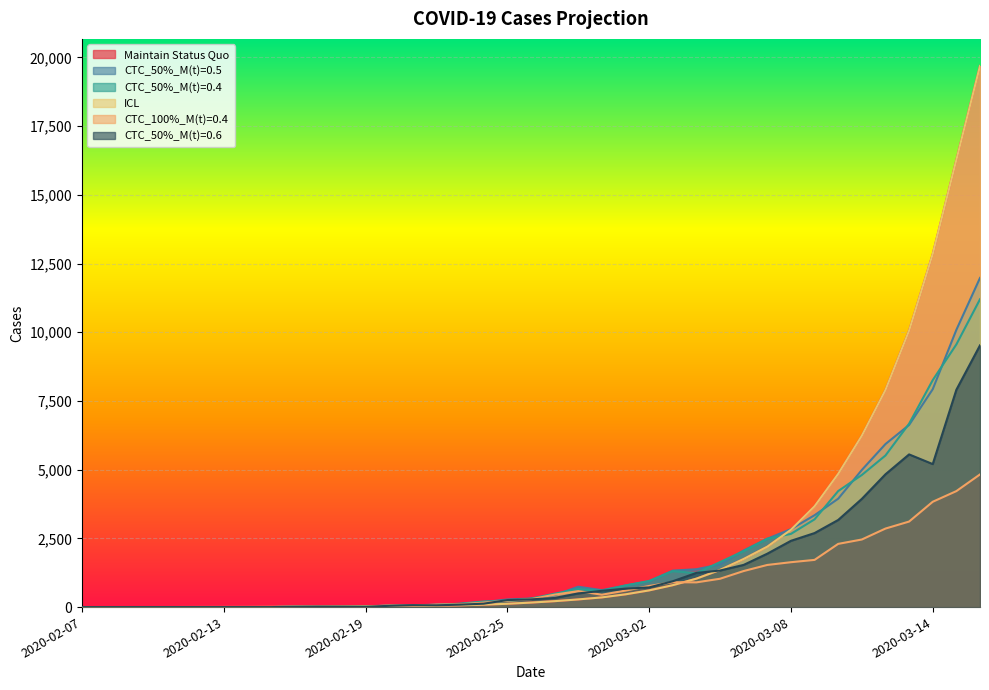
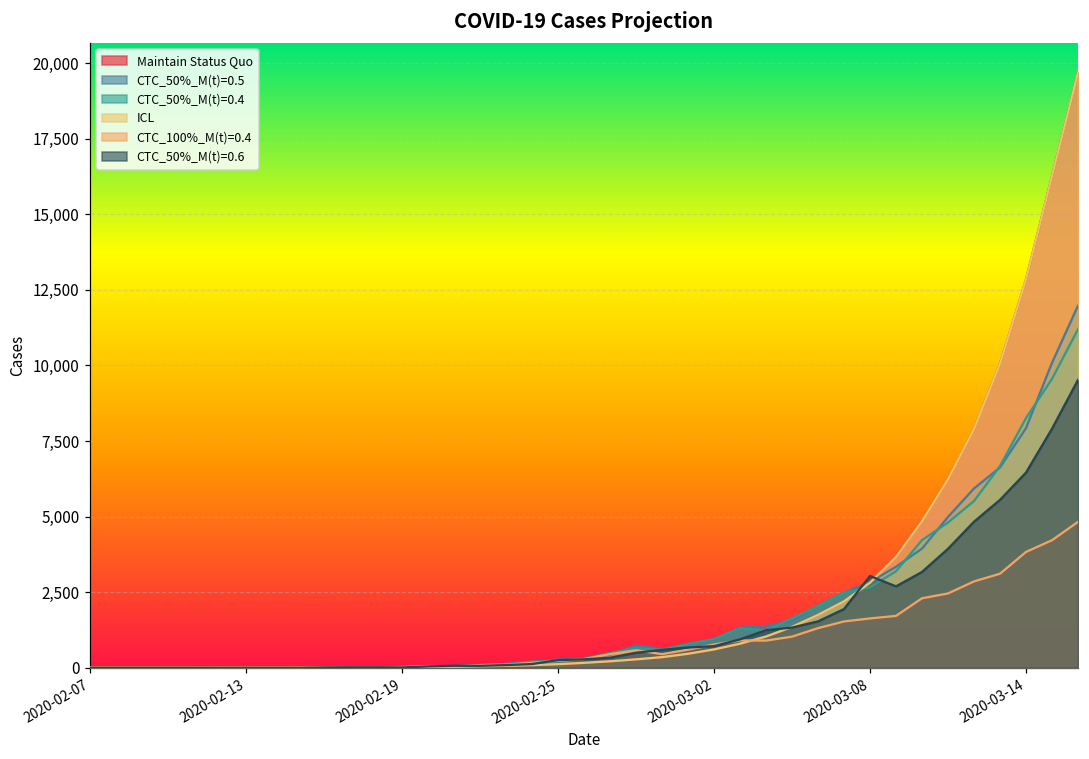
  {
    "CTC_50%_M(t)=0.6": {
-     "2020-03-08": "2,400",
-     "2020-03-14": "5,200"
+     "2020-03-08": "3,000",
+     "2020-03-14": "6,500"
    }
  }
